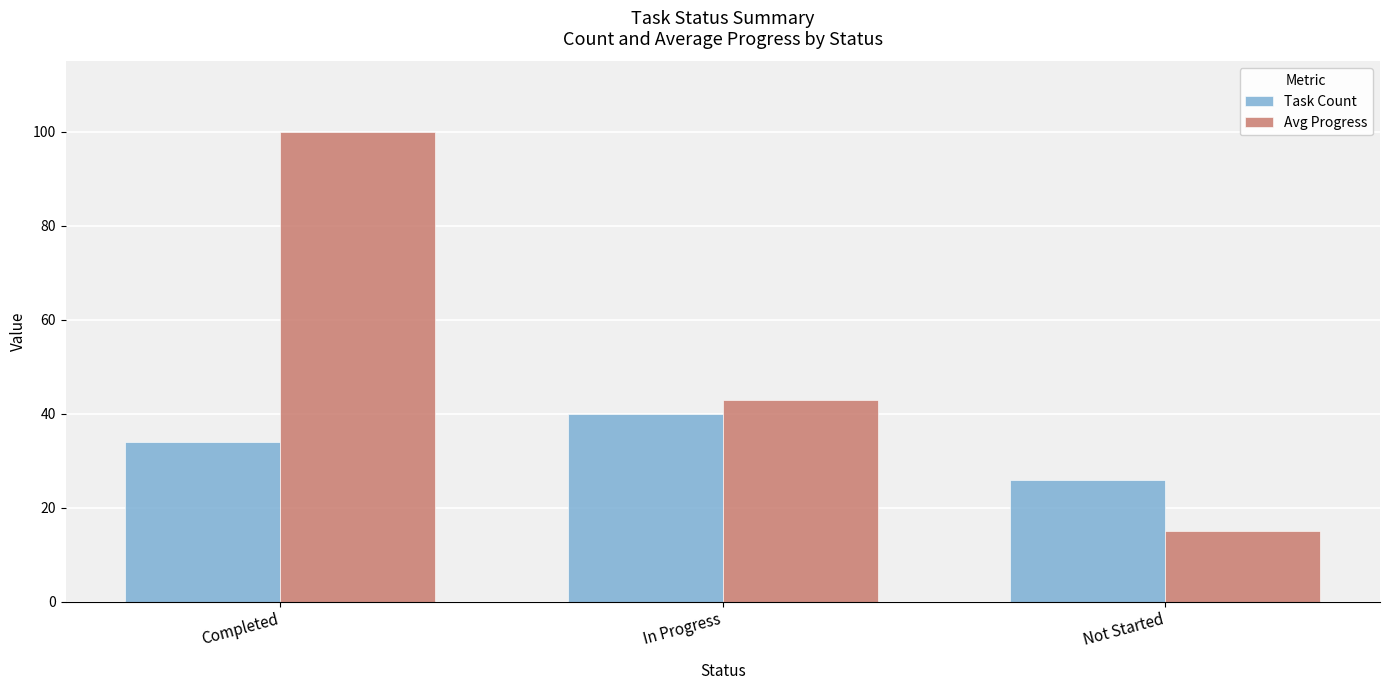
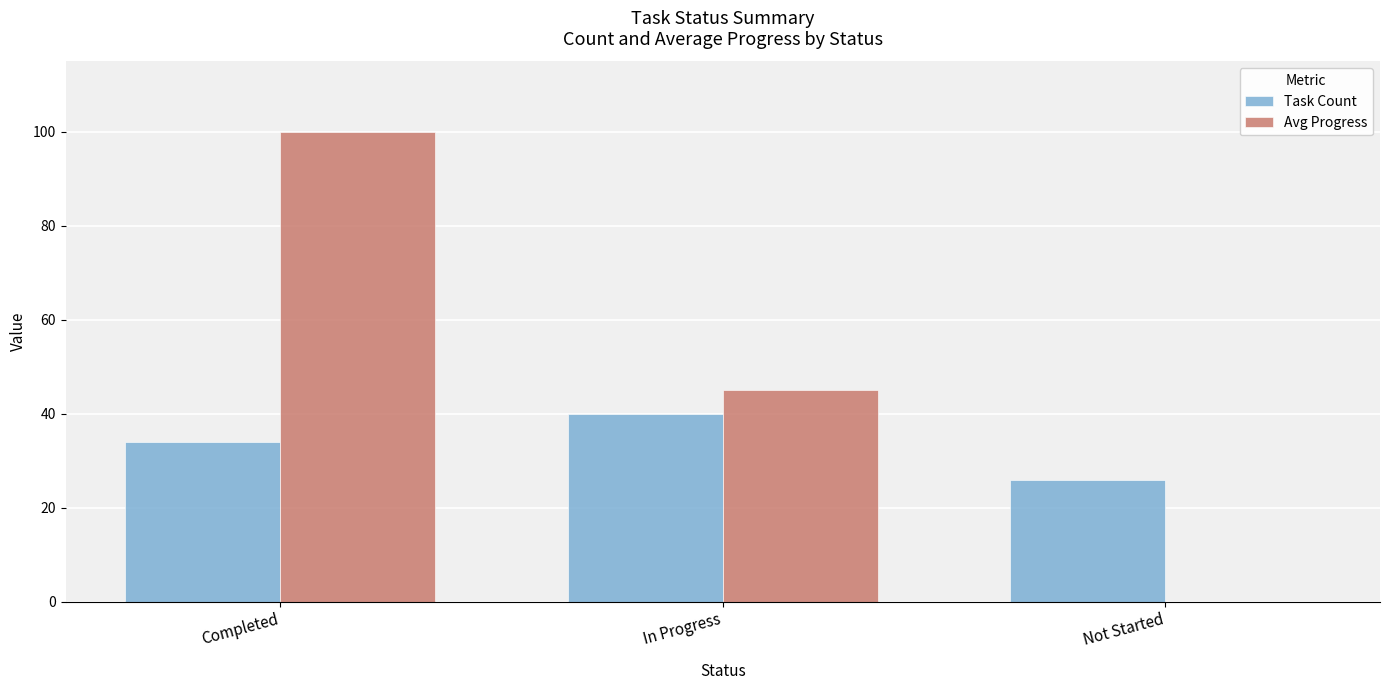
  {
    "Task Count": {
      "Completed": 34,
      "In Progress": 40,
      "Not Started": 26
    },
    "Avg Progress": {
      "Completed": 100,
-     "In Progress": 43,
-     "Not Started": 15
+     "In Progress": 45,
+     "Not Started": 0
    }
  }
